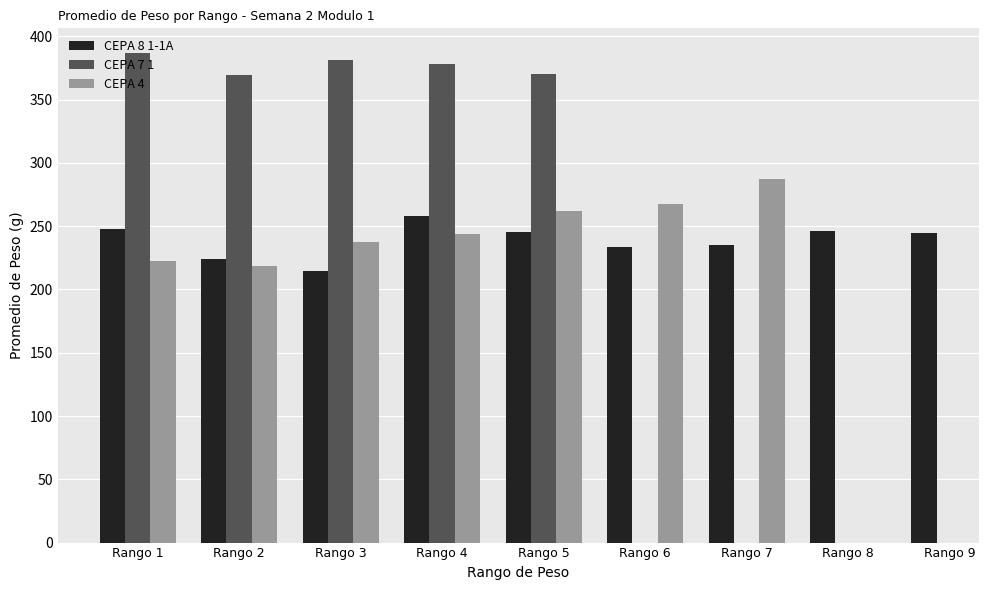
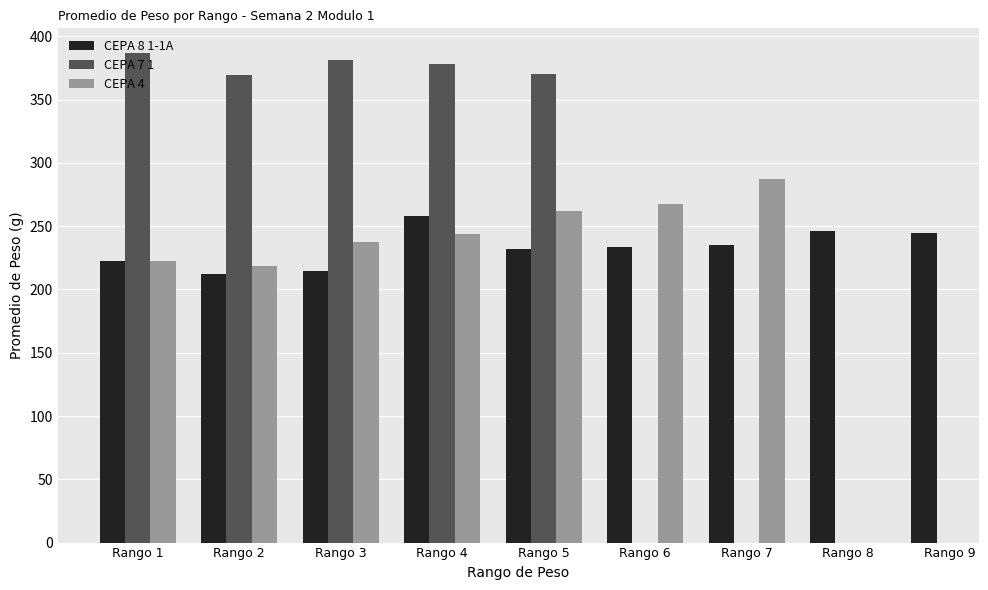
  {
    "CEPA 8 1-1A": {
-     "Rango 1": 247,
-     "Rango 2": 224,
+     "Rango 1": 223,
+     "Rango 2": 212,
      "Rango 3": 215,
      "Rango 4": 258,
-     "Rango 5": 245,
+     "Rango 5": 232,
      "Rango 6": 234,
      "Rango 7": 235,
      "Rango 8": 247,
      "Rango 9": 245
    },
    "CEPA 7 1": {
      "Rango 1": 387,
      "Rango 2": 369,
      "Rango 3": 381,
      "Rango 4": 378,
      "Rango 5": 370
    }
  }
